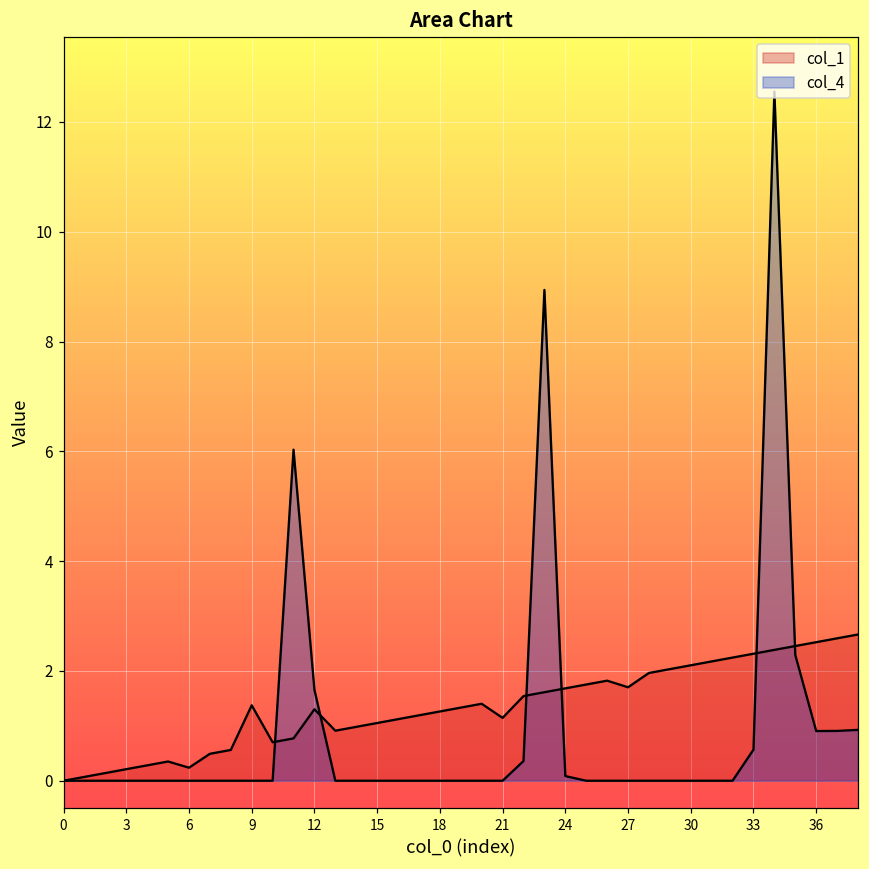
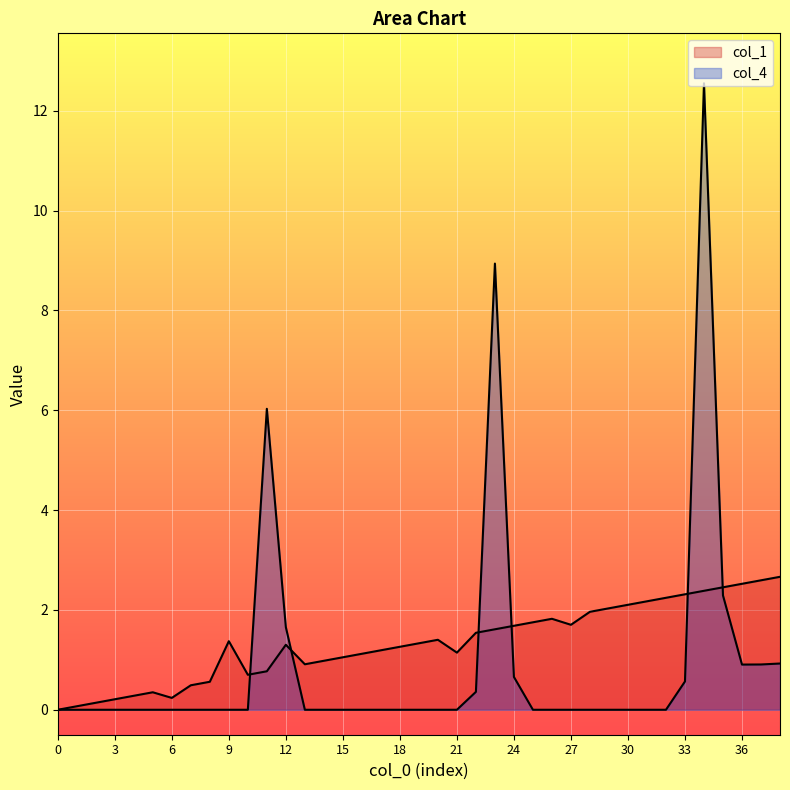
  {
    "col_1": {
      "3": 0.2,
      "6": 0.2,
      "9": 1.4,
      "12": 1.3,
      "15": 1.1,
      "18": 1.3,
      "21": 1.1,
      "24": 1.7,
      "27": 1.7,
      "30": 2.1,
      "33": 2.3,
      "36": 2.5
    },
    "col_4": {
      "3": 0.0,
      "6": 0.0,
      "9": 0.0,
      "12": 1.7,
      "15": 0.0,
      "18": 0.0,
      "21": 0.0,
-     "24": 0.1,
+     "24": 0.7,
      "27": 0.0,
      "30": 0.0,
      "33": 0.6,
      "36": 0.9
    }
  }
